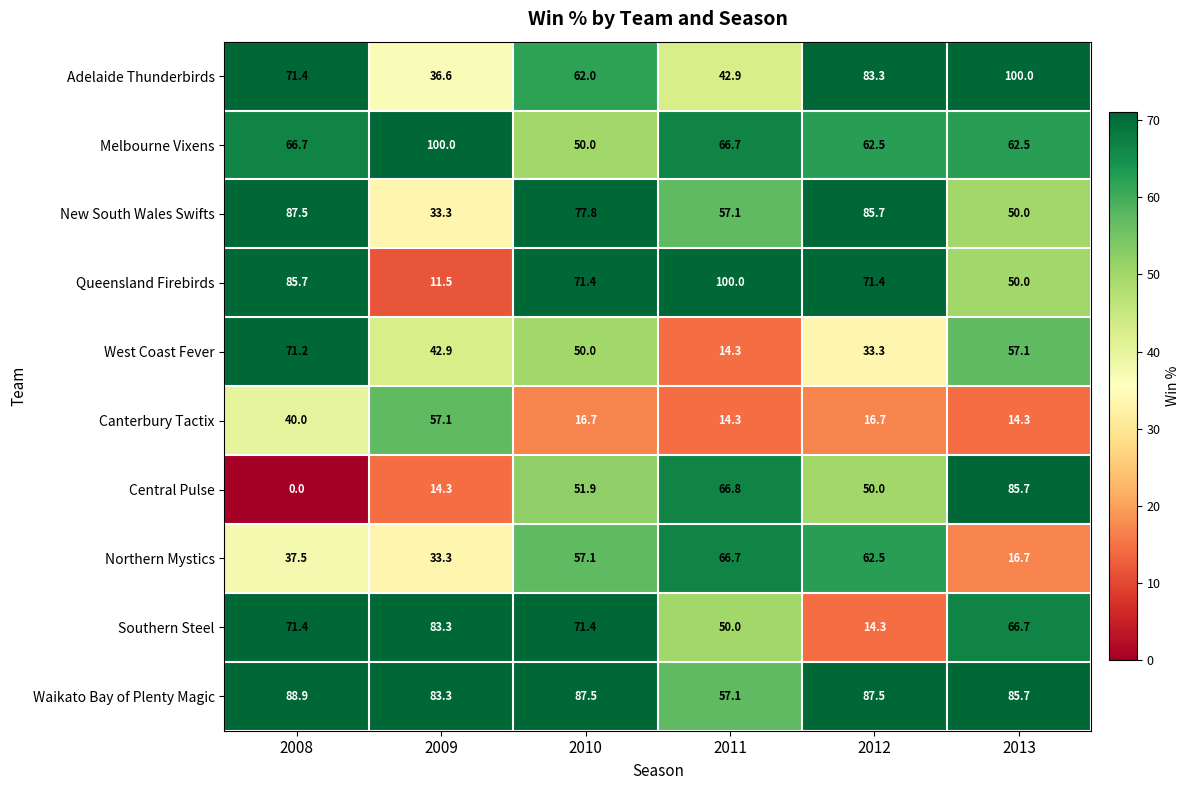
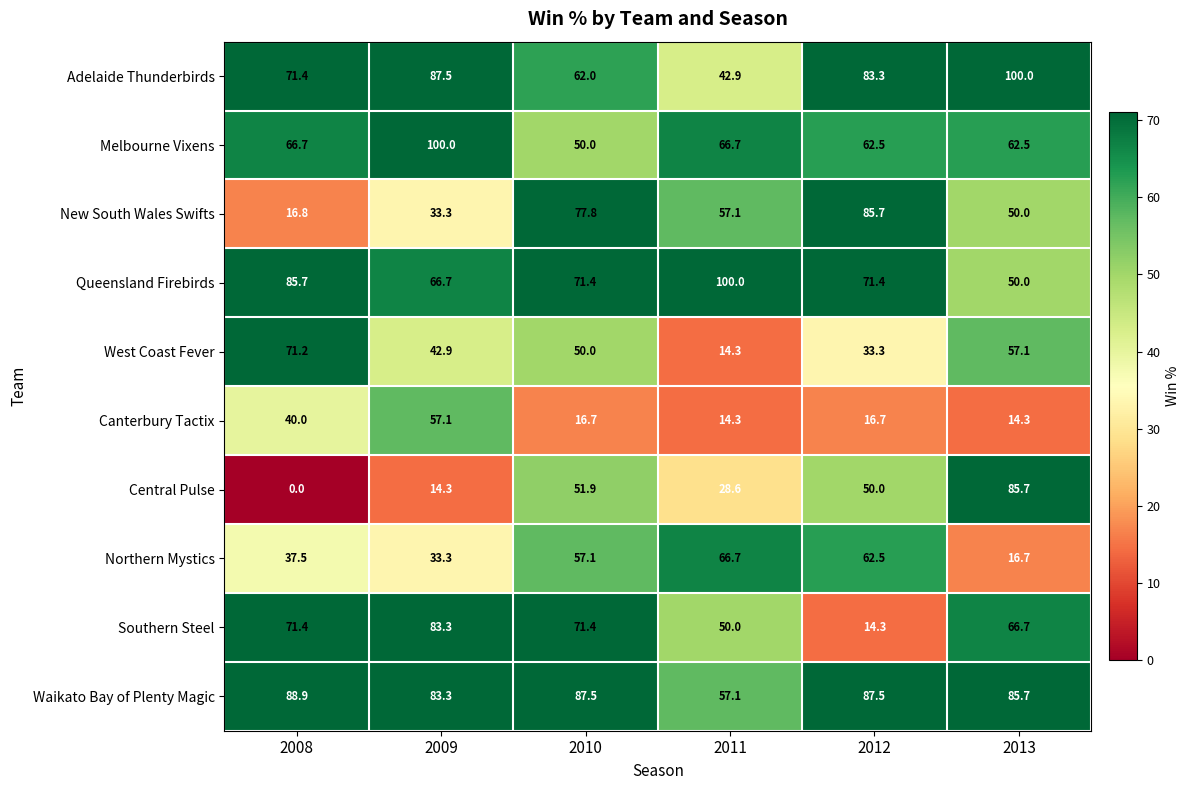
  {
    "Adelaide Thunderbirds": {
      "2008": 71.4,
-     "2009": 36.6,
+     "2009": 87.5,
      "2010": 62.0,
      "2011": 42.9,
      "2012": 83.3,
      "2013": 100.0
    },
    "Melbourne Vixens": {
      "2008": 66.7,
      "2009": 100.0,
      "2010": 50.0,
      "2011": 66.7,
      "2012": 62.5,
      "2013": 62.5
    },
    "New South Wales Swifts": {
-     "2008": 87.5,
+     "2008": 16.8,
      "2009": 33.3,
      "2010": 77.8,
      "2011": 57.1,
      "2012": 85.7,
      "2013": 50.0
    },
    "Queensland Firebirds": {
      "2008": 85.7,
-     "2009": 11.5,
+     "2009": 66.7,
      "2010": 71.4,
      "2011": 100.0,
      "2012": 71.4,
      "2013": 50.0
    },
    "West Coast Fever": {
      "2008": 71.2,
      "2009": 42.9,
      "2010": 50.0,
      "2011": 14.3,
      "2012": 33.3,
      "2013": 57.1
    },
    "Canterbury Tactix": {
      "2008": 40.0,
      "2009": 57.1,
      "2010": 16.7,
      "2011": 14.3,
      "2012": 16.7,
      "2013": 14.3
    },
    "Central Pulse": {
      "2008": 0.0,
      "2009": 14.3,
      "2010": 51.9,
-     "2011": 66.8,
+     "2011": 28.6,
      "2012": 50.0,
      "2013": 85.7
    },
    "Northern Mystics": {
      "2008": 37.5,
      "2009": 33.3,
      "2010": 57.1,
      "2011": 66.7,
      "2012": 62.5,
      "2013": 16.7
    },
    "Southern Steel": {
      "2008": 71.4,
      "2009": 83.3,
      "2010": 71.4,
      "2011": 50.0,
      "2012": 14.3,
      "2013": 66.7
    },
    "Waikato Bay of Plenty Magic": {
      "2008": 88.9,
      "2009": 83.3,
      "2010": 87.5,
      "2011": 57.1,
      "2012": 87.5,
      "2013": 85.7
    }
  }
